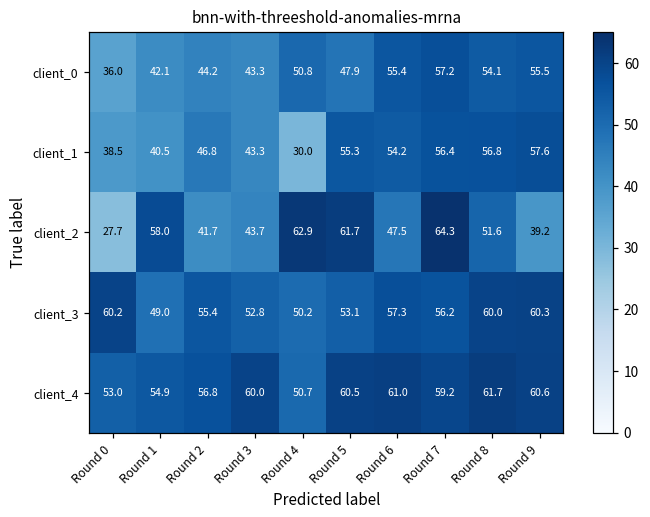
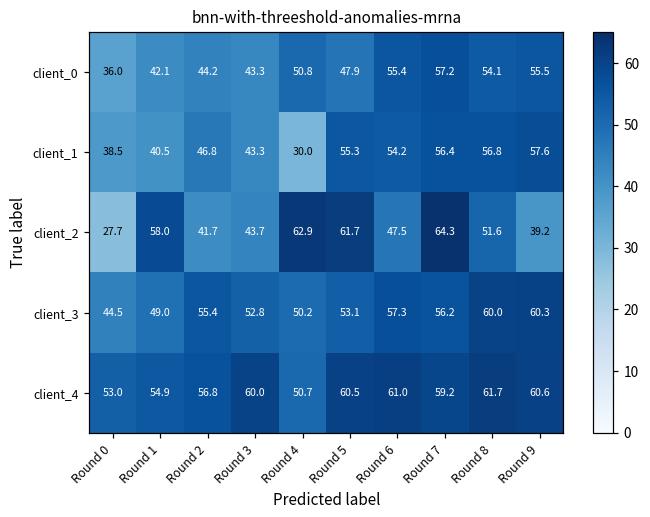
  {
    "client_0": {
      "Round 0": 36.0,
      "Round 1": 42.1,
      "Round 2": 44.2,
      "Round 3": 43.3,
      "Round 4": 50.8,
      "Round 5": 47.9,
      "Round 6": 55.4,
      "Round 7": 57.2,
      "Round 8": 54.1,
      "Round 9": 55.5
    },
    "client_1": {
      "Round 0": 38.5,
      "Round 1": 40.5,
      "Round 2": 46.8,
      "Round 3": 43.3,
      "Round 4": 30.0,
      "Round 5": 55.3,
      "Round 6": 54.2,
      "Round 7": 56.4,
      "Round 8": 56.8,
      "Round 9": 57.6
    },
    "client_2": {
      "Round 0": 27.7,
      "Round 1": 58.0,
      "Round 2": 41.7,
      "Round 3": 43.7,
      "Round 4": 62.9,
      "Round 5": 61.7,
      "Round 6": 47.5,
      "Round 7": 64.3,
      "Round 8": 51.6,
      "Round 9": 39.2
    },
    "client_3": {
-     "Round 0": 60.2,
+     "Round 0": 44.5,
      "Round 1": 49.0,
      "Round 2": 55.4,
      "Round 3": 52.8,
      "Round 4": 50.2,
      "Round 5": 53.1,
      "Round 6": 57.3,
      "Round 7": 56.2,
      "Round 8": 60.0,
      "Round 9": 60.3
    },
    "client_4": {
      "Round 0": 53.0,
      "Round 1": 54.9,
      "Round 2": 56.8,
      "Round 3": 60.0,
      "Round 4": 50.7,
      "Round 5": 60.5,
      "Round 6": 61.0,
      "Round 7": 59.2,
      "Round 8": 61.7,
      "Round 9": 60.6
    }
  }
